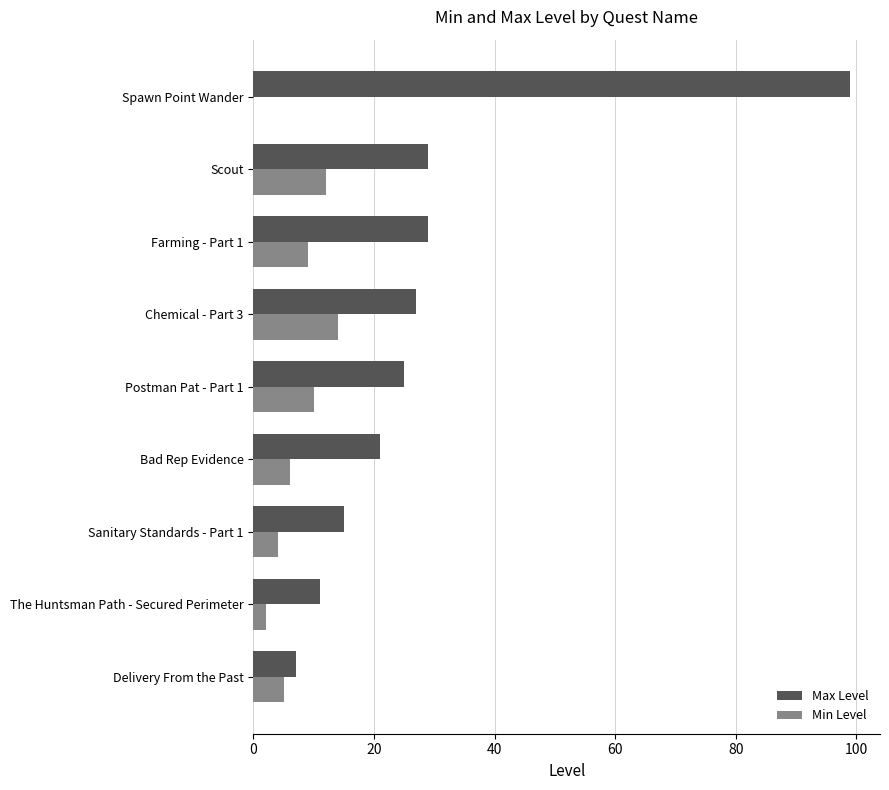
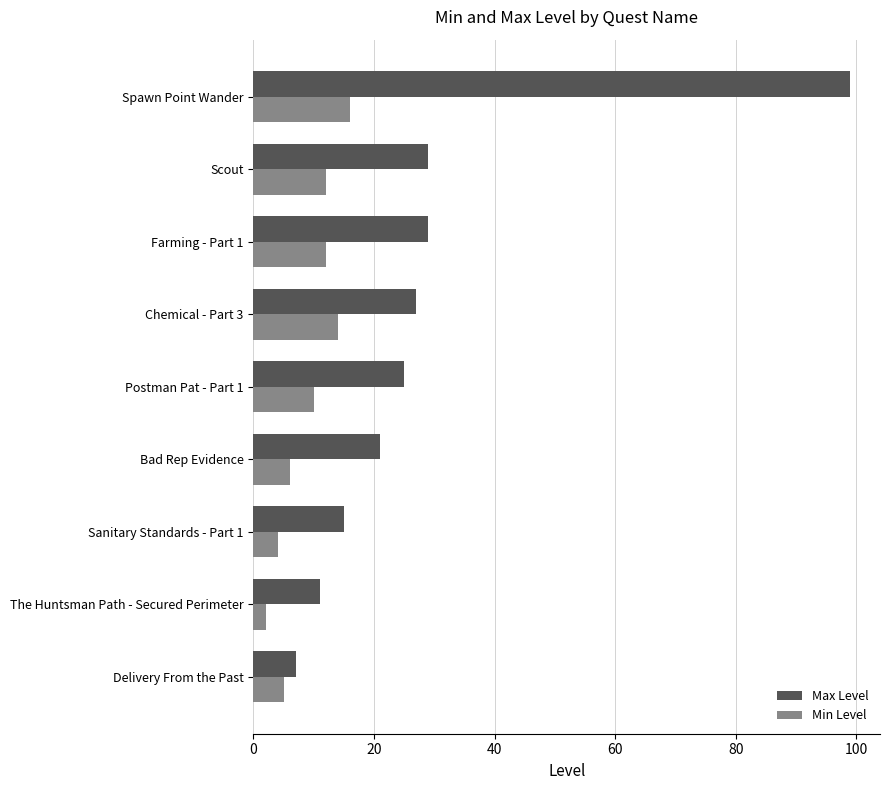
  {
    "Max Level": {
      "Spawn Point Wander": 99,
      "Scout": 29,
      "Farming - Part 1": 29,
      "Chemical - Part 3": 27,
      "Postman Pat - Part 1": 25,
      "Bad Rep Evidence": 21,
      "Sanitary Standards - Part 1": 15,
      "The Huntsman Path - Secured Perimeter": 11,
      "Delivery From the Past": 7
    },
    "Min Level": {
-     "Spawn Point Wander": 0,
+     "Spawn Point Wander": 16,
      "Scout": 12,
-     "Farming - Part 1": 9,
+     "Farming - Part 1": 12,
      "Chemical - Part 3": 14,
      "Postman Pat - Part 1": 10,
      "Bad Rep Evidence": 6,
      "Sanitary Standards - Part 1": 4,
      "The Huntsman Path - Secured Perimeter": 2,
      "Delivery From the Past": 5
    }
  }
